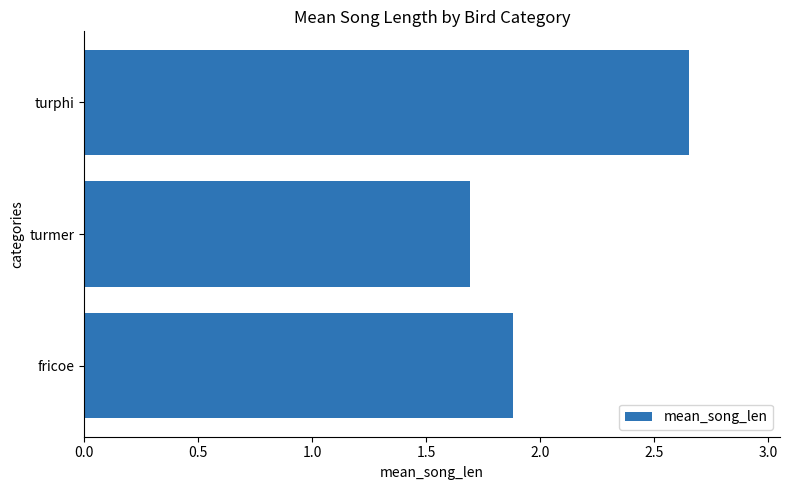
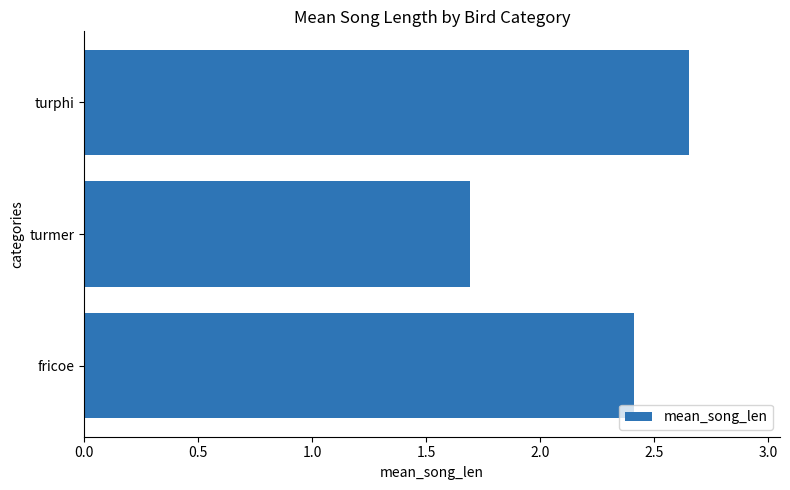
  {
    "turphi": 2.65,
    "turmer": 1.69,
-   "fricoe": 1.88
+   "fricoe": 2.41
  }
